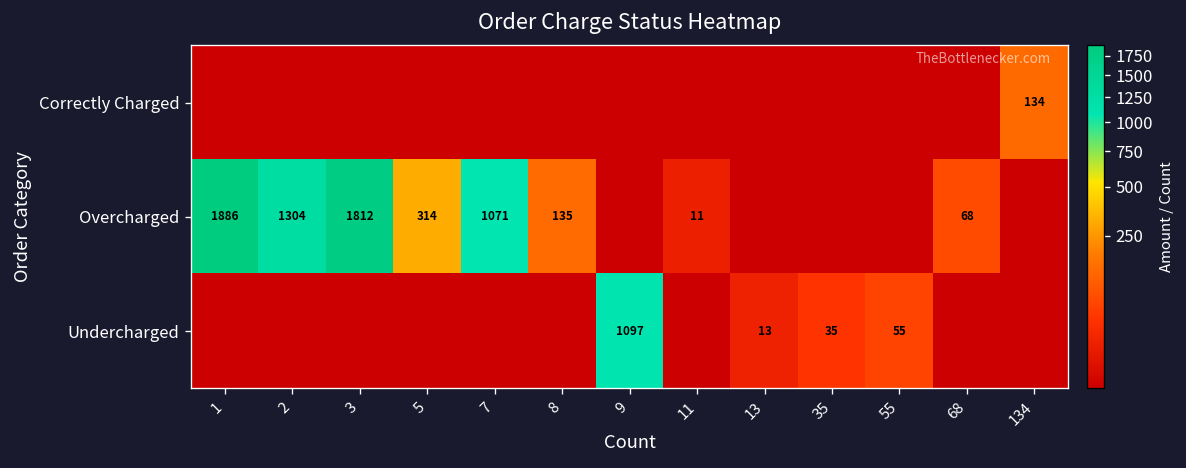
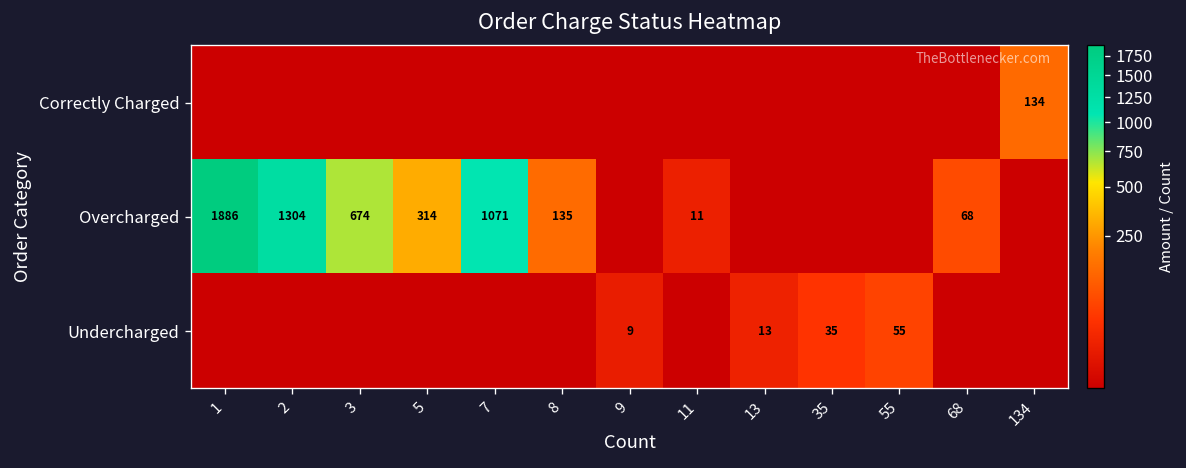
  {
    "Correctly Charged": {
      "134": 134
    },
    "Overcharged": {
      "1": 1886,
      "2": 1304,
-     "3": 1812,
+     "3": 674,
      "5": 314,
      "7": 1071,
      "8": 135,
      "11": 11,
      "68": 68
    },
    "Undercharged": {
-     "9": 1097,
+     "9": 9,
      "13": 13,
      "35": 35,
      "55": 55
    }
  }
